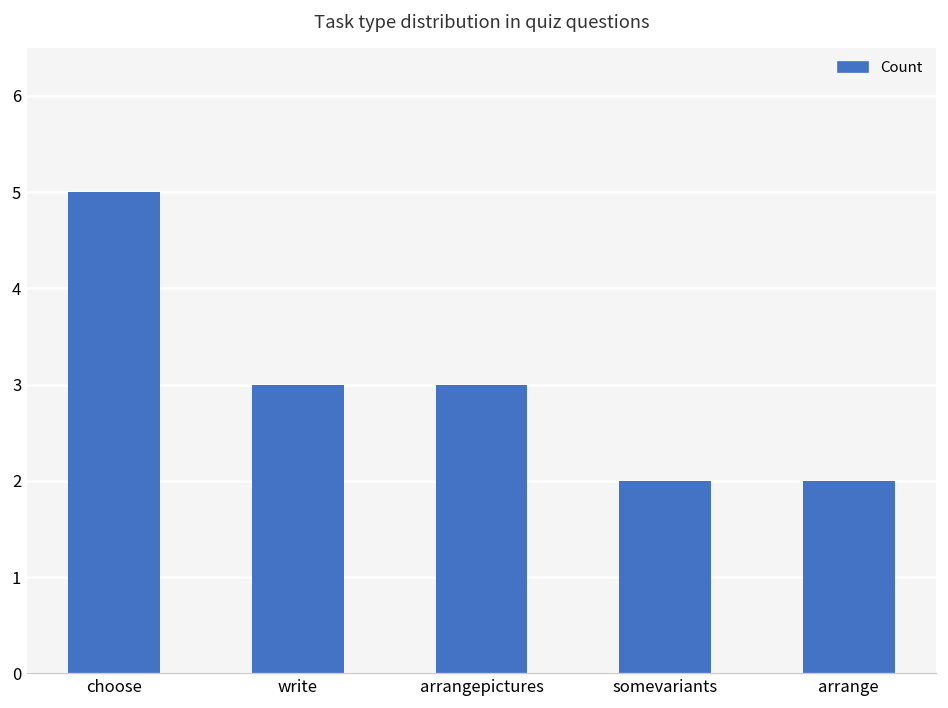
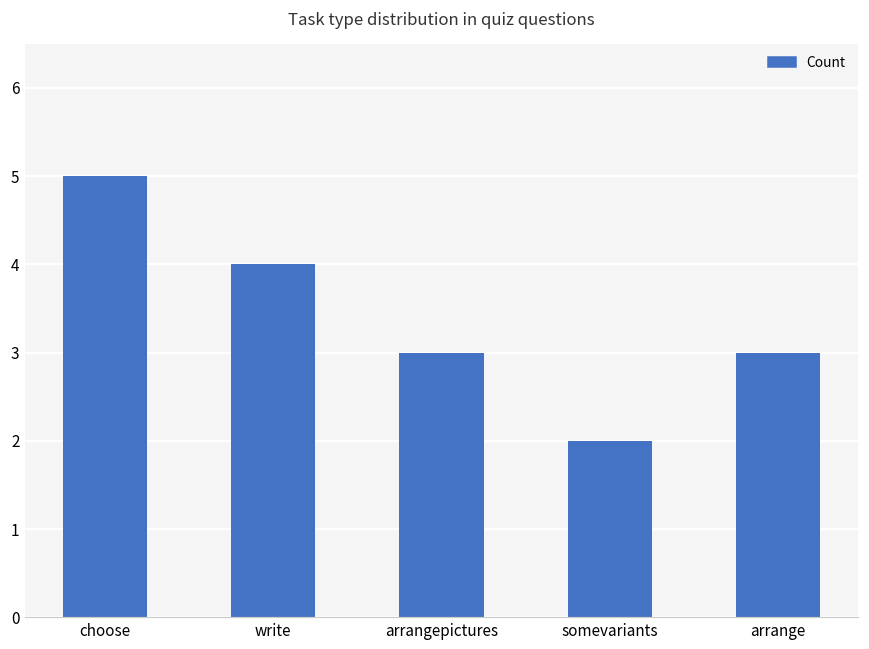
  {
    "choose": 5,
-   "write": 3,
+   "write": 4,
    "arrangepictures": 3,
    "somevariants": 2,
-   "arrange": 2
+   "arrange": 3
  }
